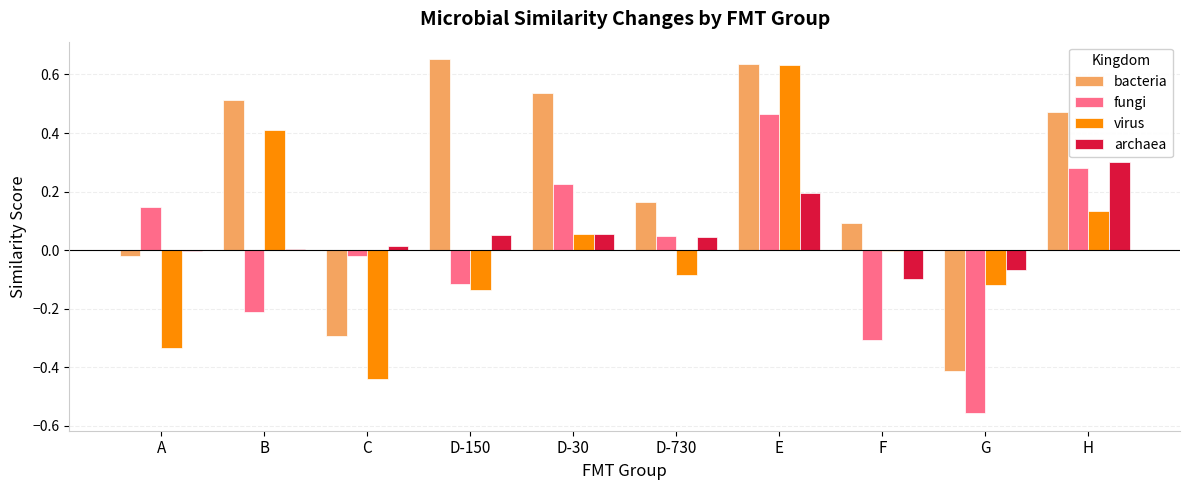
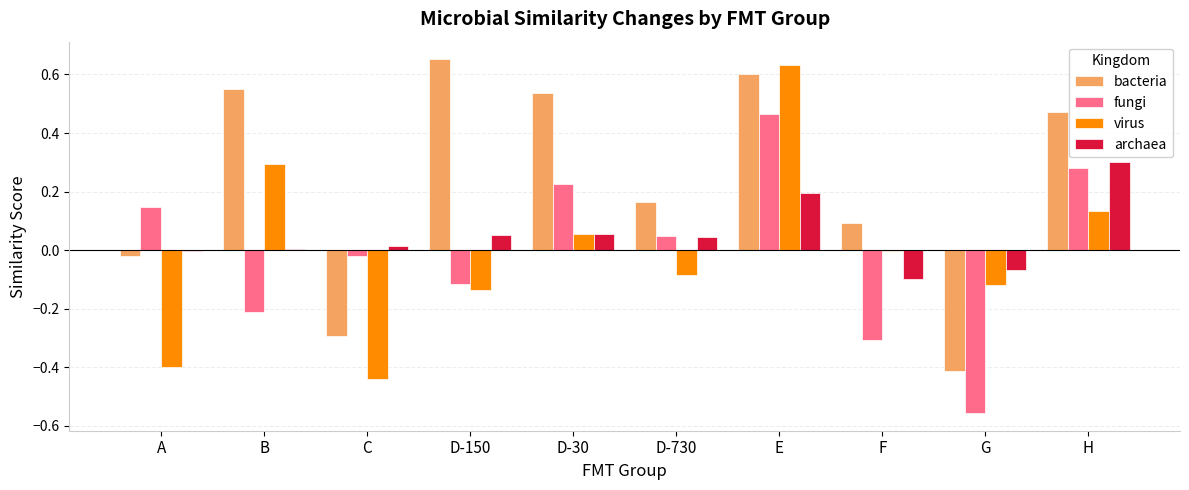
  {
    "bacteria": {
      "A": -0.02,
-     "B": 0.51,
+     "B": 0.55,
      "C": -0.29,
      "D-150": 0.65,
      "D-30": 0.54,
      "D-730": 0.16,
-     "E": 0.64,
+     "E": 0.60,
      "F": 0.09,
      "G": -0.41,
      "H": 0.47
    },
    "fungi": {
      "A": 0.15,
      "B": -0.21,
      "C": -0.02,
      "D-150": -0.12,
      "D-30": 0.23,
      "D-730": 0.05,
      "E": 0.46,
      "F": -0.31,
      "G": -0.56,
      "H": 0.28
    },
    "virus": {
-     "A": -0.33,
-     "B": 0.41,
+     "A": -0.40,
+     "B": 0.29,
      "C": -0.44,
      "D-150": -0.14,
      "D-30": 0.05,
      "D-730": -0.08,
      "E": 0.63,
      "G": -0.12,
      "H": 0.13
    },
    "archaea": {
      "C": 0.02,
      "D-150": 0.05,
      "D-30": 0.06,
      "D-730": 0.04,
      "E": 0.19,
      "F": -0.10,
      "G": -0.07,
      "H": 0.30
    }
  }
